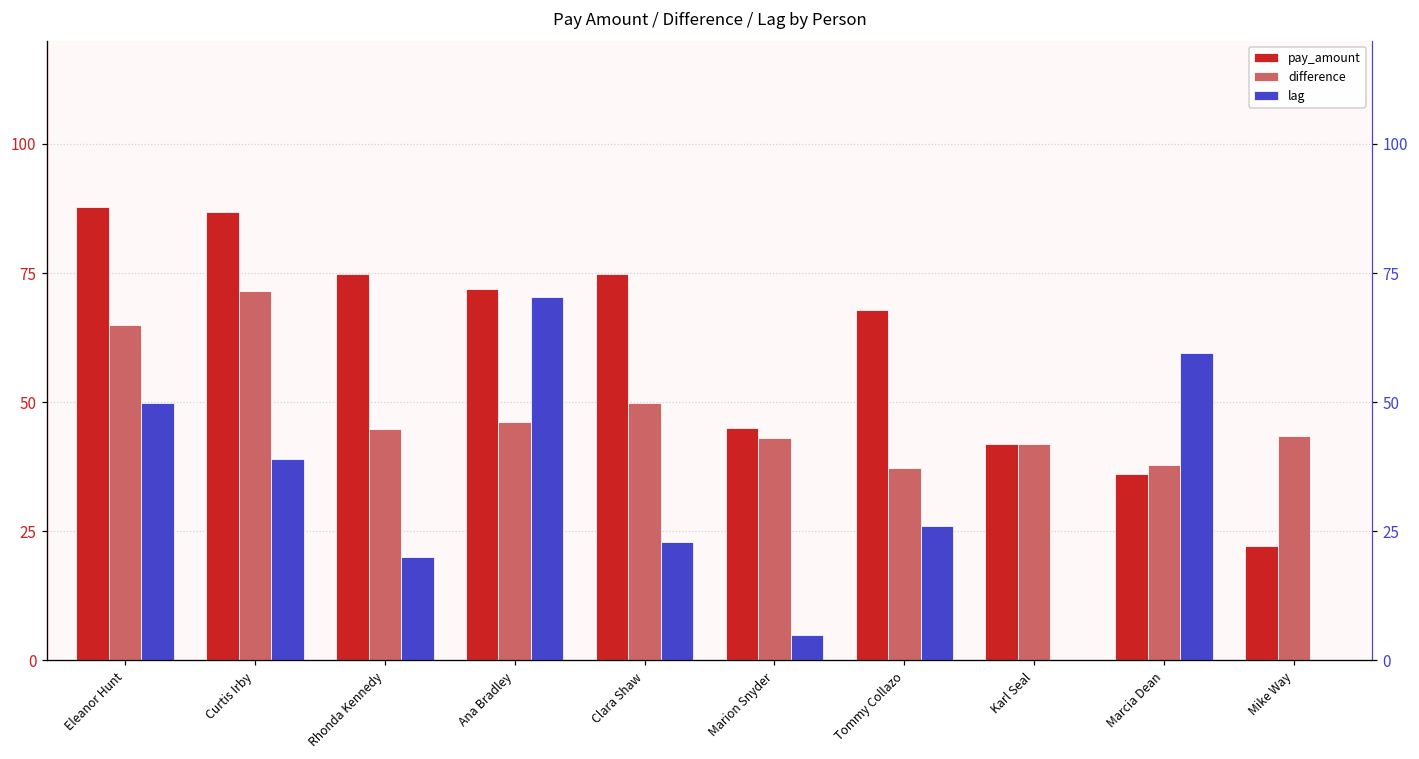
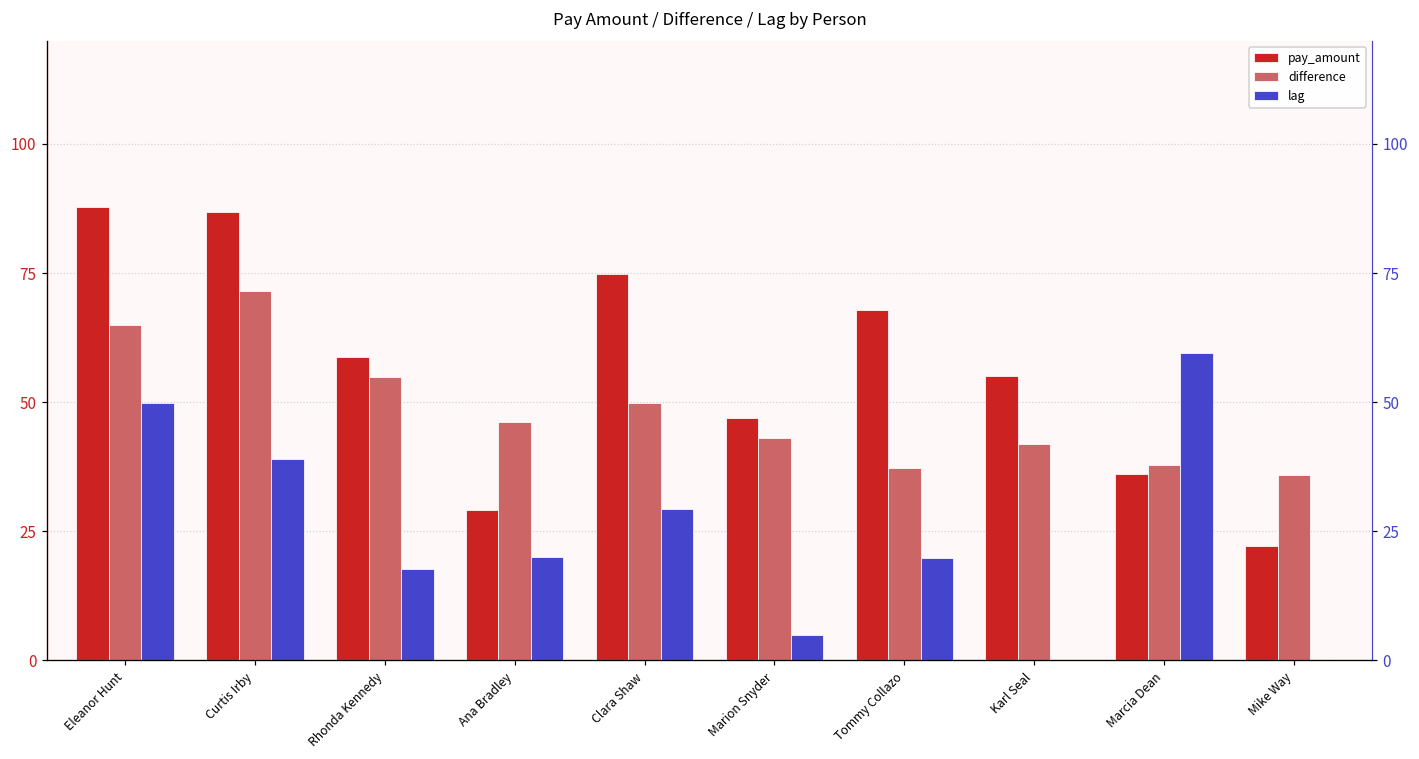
  {
    "pay_amount": {
      "Eleanor Hunt": 88,
      "Curtis Irby": 87,
-     "Rhonda Kennedy": 75,
-     "Ana Bradley": 72,
+     "Rhonda Kennedy": 59,
+     "Ana Bradley": 29,
      "Clara Shaw": 75,
-     "Marion Snyder": 45,
+     "Marion Snyder": 47,
      "Tommy Collazo": 68,
-     "Karl Seal": 42,
+     "Karl Seal": 55,
      "Marcia Dean": 36,
      "Mike Way": 22
    },
    "difference": {
      "Eleanor Hunt": 65,
      "Curtis Irby": 72,
-     "Rhonda Kennedy": 45,
+     "Rhonda Kennedy": 55,
      "Ana Bradley": 46,
      "Clara Shaw": 50,
      "Marion Snyder": 43,
      "Tommy Collazo": 37,
      "Karl Seal": 42,
      "Marcia Dean": 38,
-     "Mike Way": 43
+     "Mike Way": 36
    },
    "lag": {
      "Eleanor Hunt": 50,
      "Curtis Irby": 39,
-     "Rhonda Kennedy": 20,
-     "Ana Bradley": 70,
-     "Clara Shaw": 23,
+     "Rhonda Kennedy": 18,
+     "Ana Bradley": 20,
+     "Clara Shaw": 29,
      "Marion Snyder": 5,
-     "Tommy Collazo": 26,
+     "Tommy Collazo": 20,
      "Karl Seal": 0,
      "Marcia Dean": 60,
      "Mike Way": 0
    }
  }
